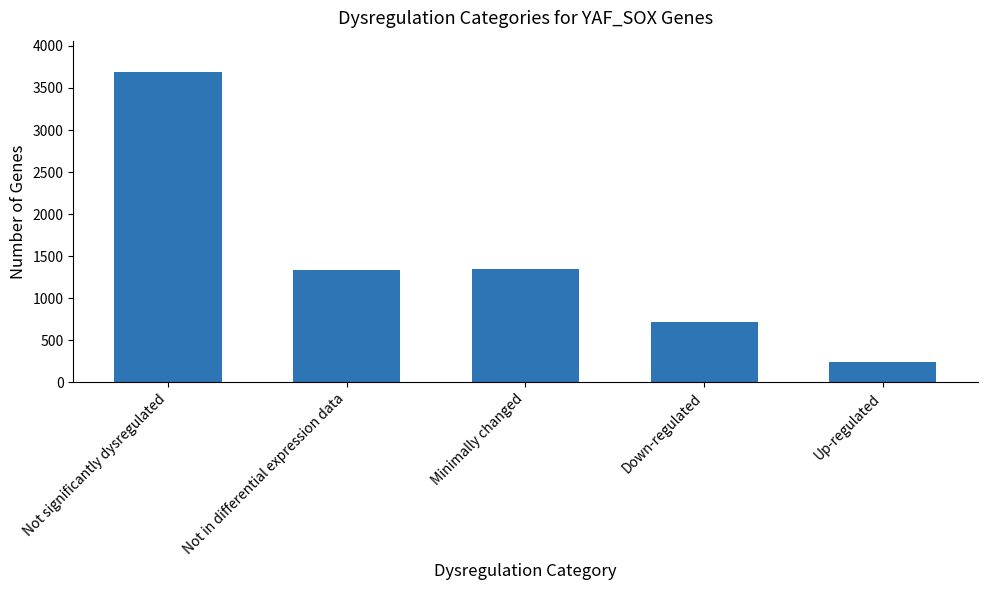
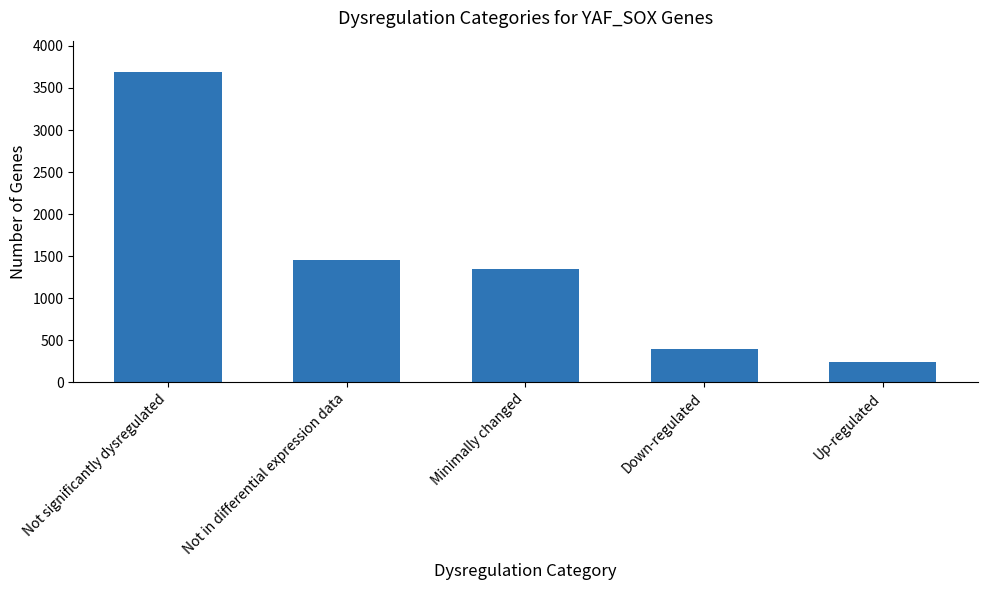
  {
    "Not significantly dysregulated": 3700,
-   "Not in differential expression data": 1300,
+   "Not in differential expression data": 1500,
    "Minimally changed": 1300,
-   "Down-regulated": 700,
+   "Down-regulated": 400,
    "Up-regulated": 200
  }
